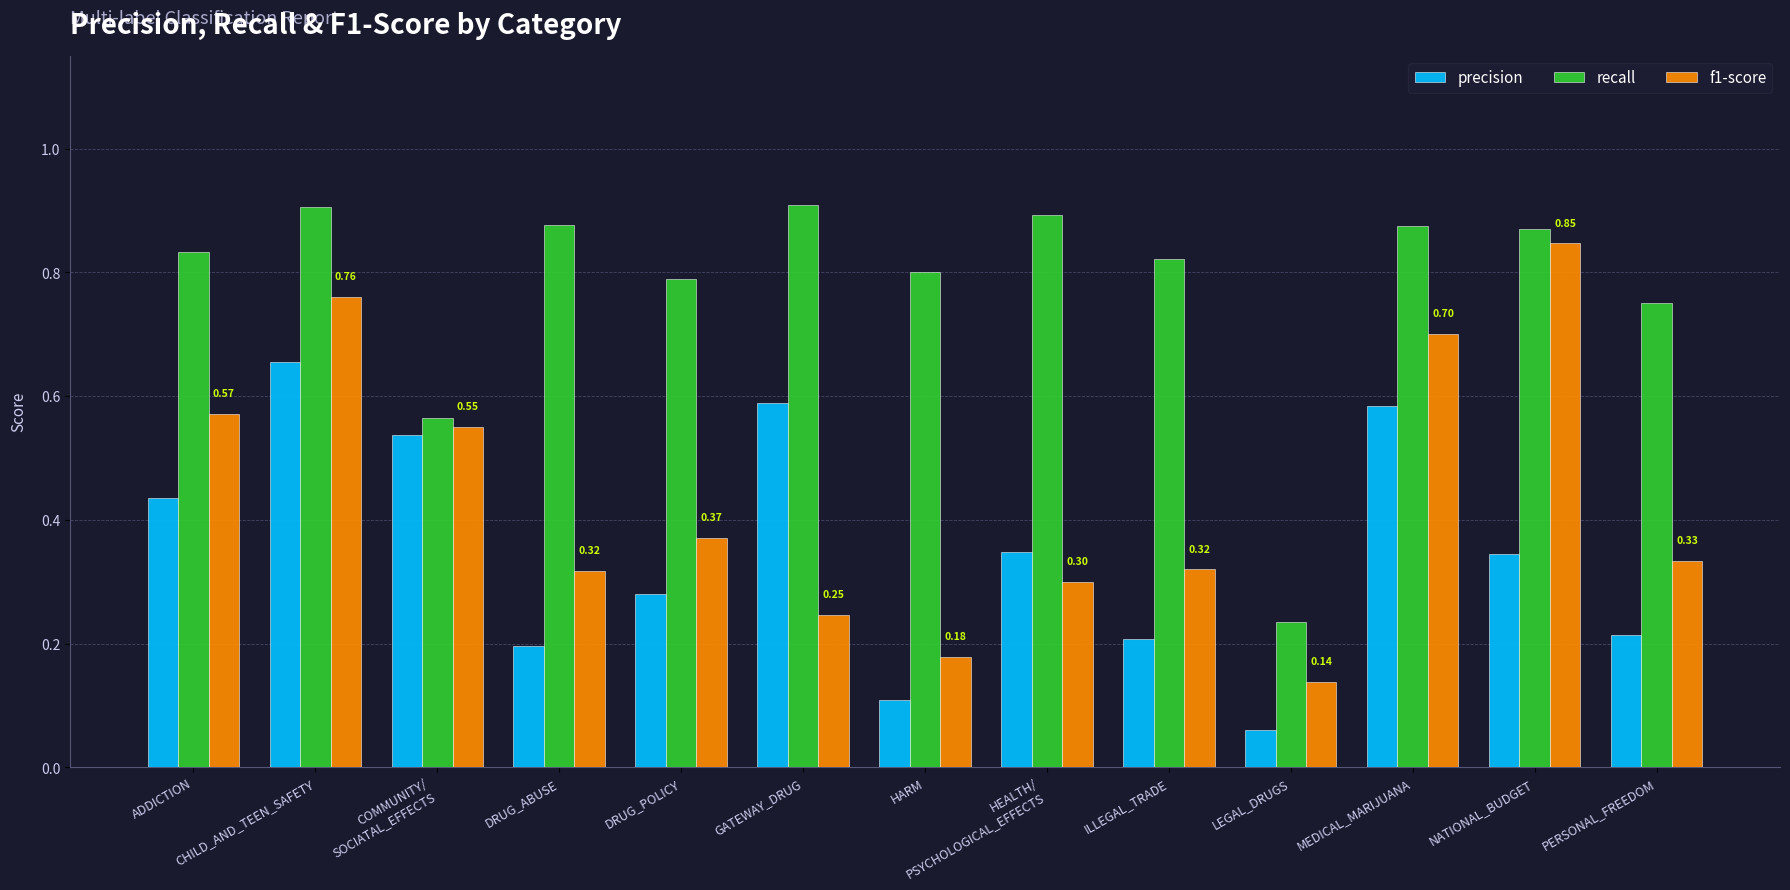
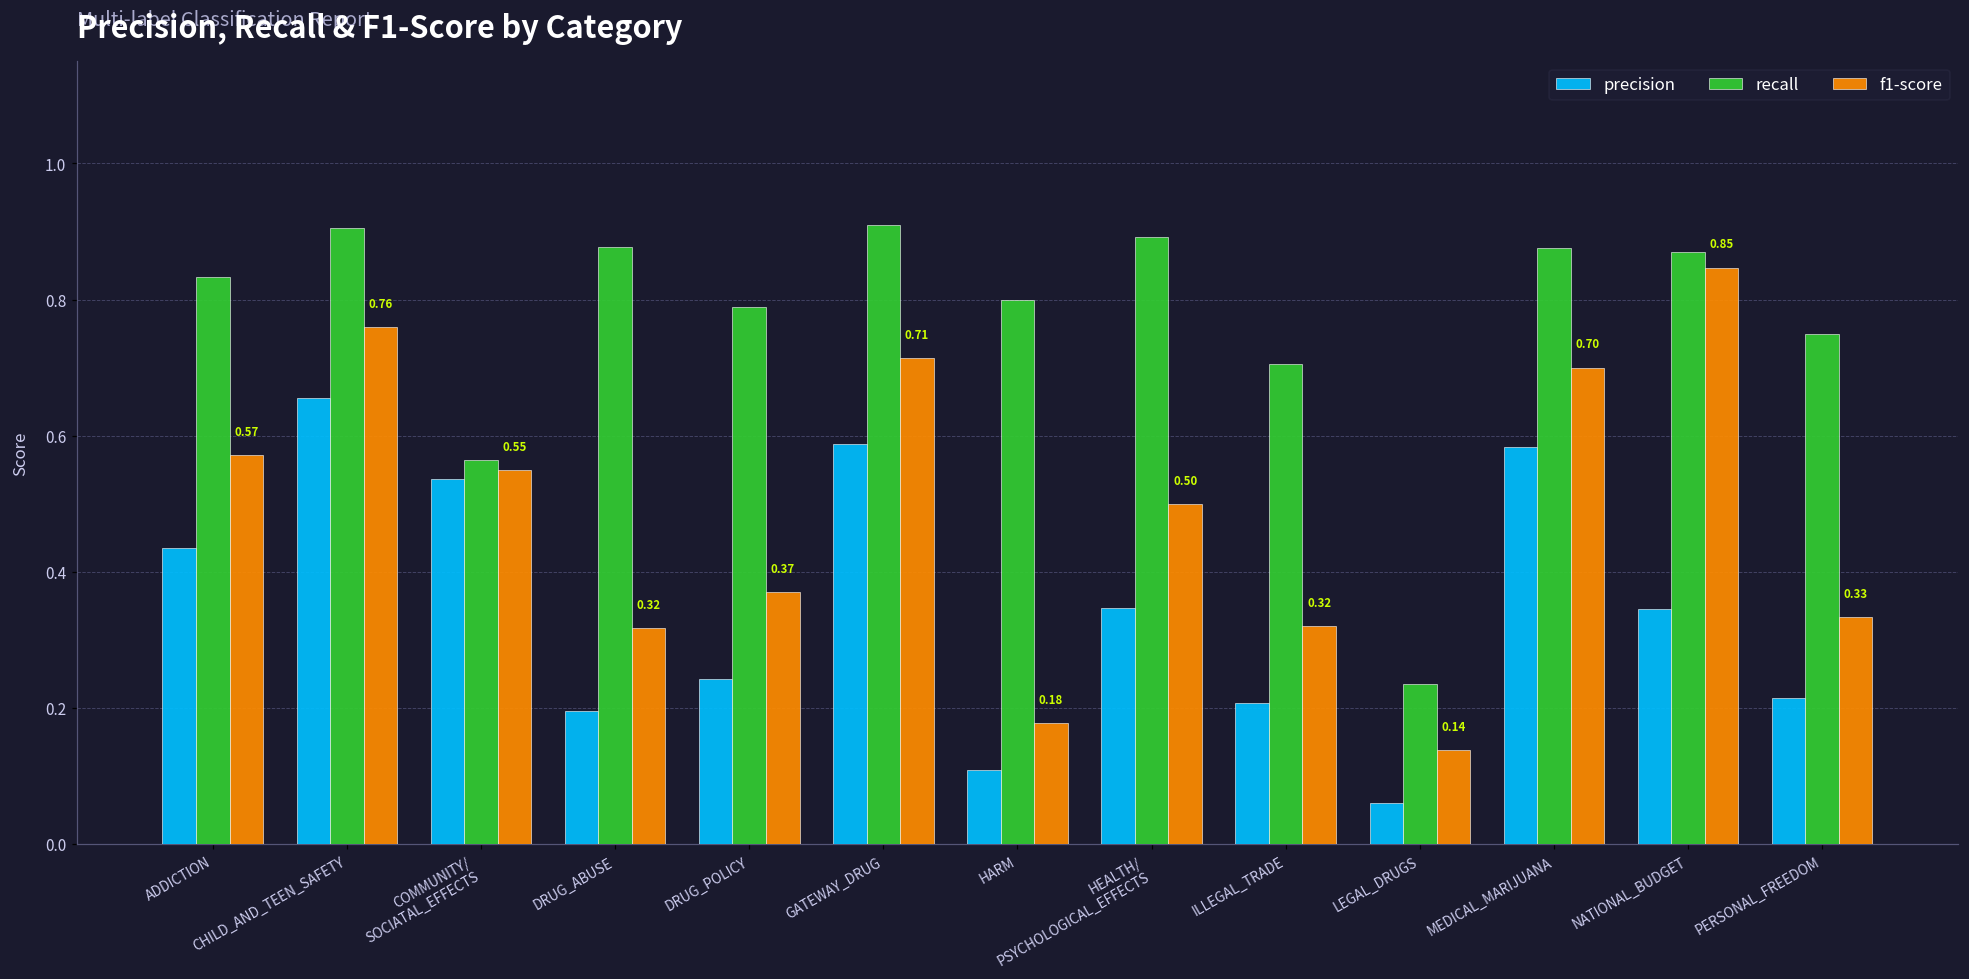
  {
    "precision": {
      "ADDICTION": 0.43,
      "CHILD_AND_TEEN_SAFETY": 0.66,
      "COMMUNITY/ SOCIATAL_EFFECTS": 0.54,
      "DRUG_ABUSE": 0.20,
-     "DRUG_POLICY": 0.28,
+     "DRUG_POLICY": 0.24,
      "GATEWAY_DRUG": 0.59,
      "HARM": 0.11,
      "HEALTH/ PSYCHOLOGICAL_EFFECTS": 0.35,
      "ILLEGAL_TRADE": 0.21,
      "LEGAL_DRUGS": 0.06,
      "MEDICAL_MARIJUANA": 0.58,
      "NATIONAL_BUDGET": 0.34,
      "PERSONAL_FREEDOM": 0.21
    },
    "recall": {
      "ADDICTION": 0.83,
      "CHILD_AND_TEEN_SAFETY": 0.90,
      "COMMUNITY/ SOCIATAL_EFFECTS": 0.56,
      "DRUG_ABUSE": 0.88,
      "DRUG_POLICY": 0.79,
      "GATEWAY_DRUG": 0.91,
      "HARM": 0.80,
      "HEALTH/ PSYCHOLOGICAL_EFFECTS": 0.89,
-     "ILLEGAL_TRADE": 0.82,
+     "ILLEGAL_TRADE": 0.71,
      "LEGAL_DRUGS": 0.24,
      "MEDICAL_MARIJUANA": 0.88,
      "NATIONAL_BUDGET": 0.87,
      "PERSONAL_FREEDOM": 0.75
    },
    "f1-score": {
      "ADDICTION": 0.57,
      "CHILD_AND_TEEN_SAFETY": 0.76,
      "COMMUNITY/ SOCIATAL_EFFECTS": 0.55,
      "DRUG_ABUSE": 0.32,
      "DRUG_POLICY": 0.37,
-     "GATEWAY_DRUG": 0.25,
+     "GATEWAY_DRUG": 0.71,
      "HARM": 0.18,
-     "HEALTH/ PSYCHOLOGICAL_EFFECTS": 0.30,
+     "HEALTH/ PSYCHOLOGICAL_EFFECTS": 0.50,
      "ILLEGAL_TRADE": 0.32,
      "LEGAL_DRUGS": 0.14,
      "MEDICAL_MARIJUANA": 0.70,
      "NATIONAL_BUDGET": 0.85,
      "PERSONAL_FREEDOM": 0.33
    }
  }
